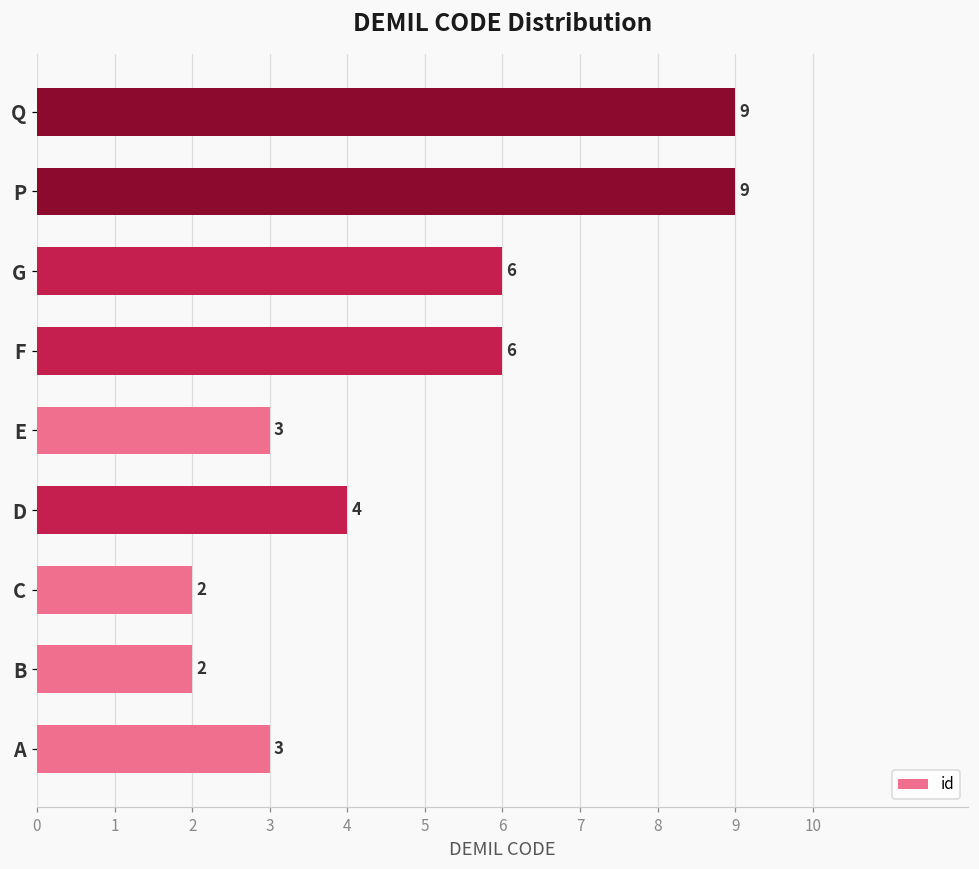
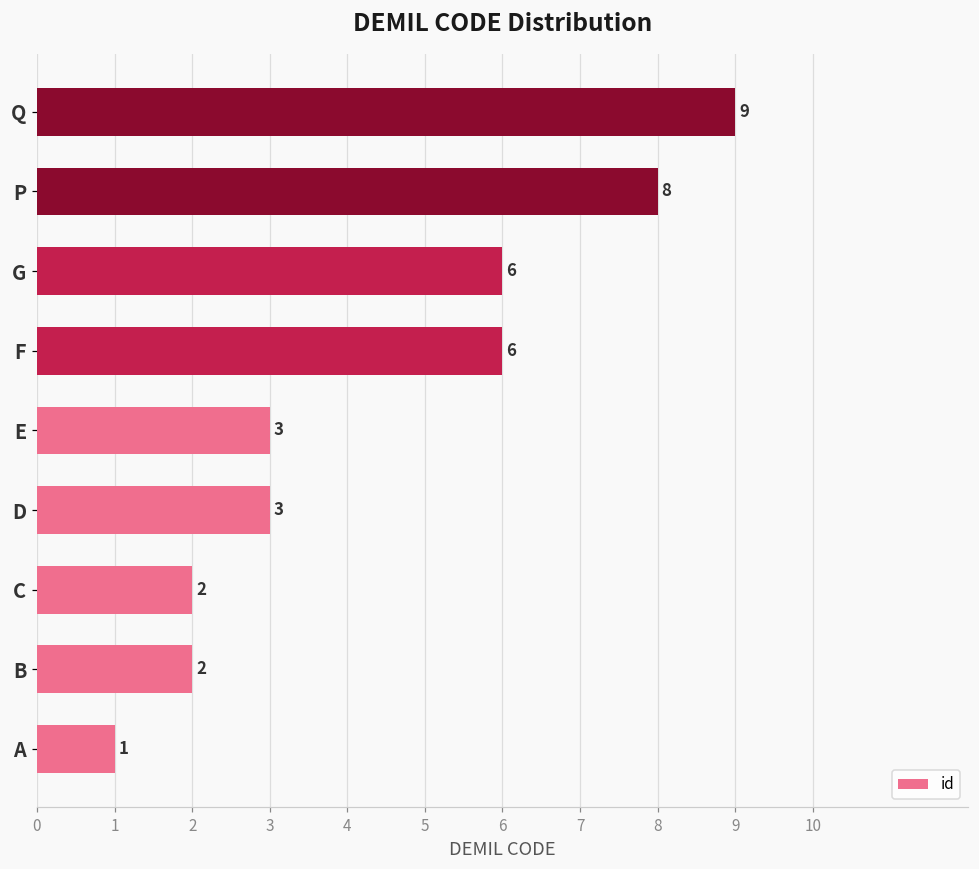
  {
    "Q": 9,
-   "P": 9,
+   "P": 8,
    "G": 6,
    "F": 6,
    "E": 3,
-   "D": 4,
+   "D": 3,
    "C": 2,
    "B": 2,
-   "A": 3
+   "A": 1
  }
